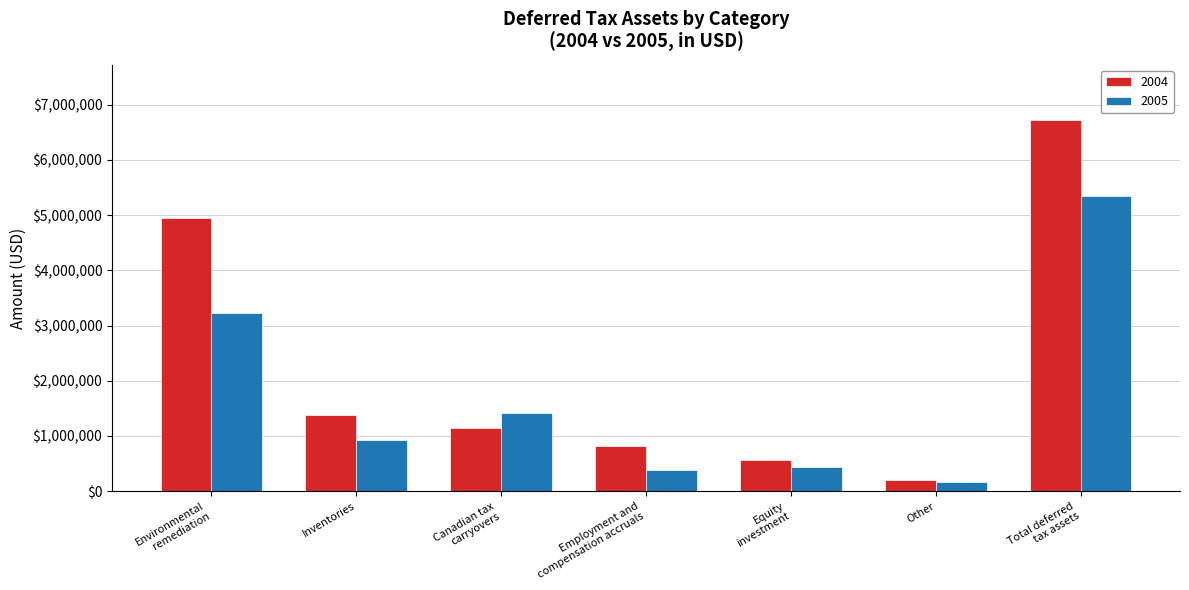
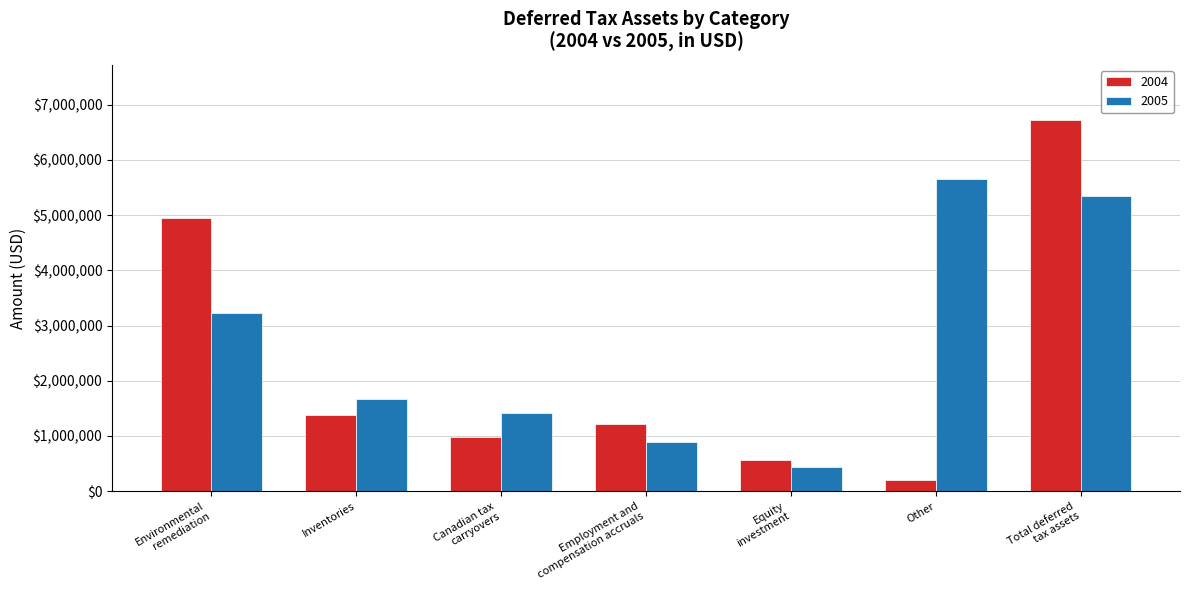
  {
    "2004": {
      "Environmental remediation": "$4,900,000",
      "Inventories": "$1,400,000",
-     "Canadian tax carryovers": "$1,100,000",
-     "Employment and compensation accruals": "$800,000",
+     "Canadian tax carryovers": "$1,000,000",
+     "Employment and compensation accruals": "$1,200,000",
      "Equity investment": "$600,000",
      "Other": "$200,000",
      "Total deferred tax assets": "$6,700,000"
    },
    "2005": {
      "Environmental remediation": "$3,200,000",
-     "Inventories": "$900,000",
+     "Inventories": "$1,700,000",
      "Canadian tax carryovers": "$1,400,000",
-     "Employment and compensation accruals": "$400,000",
+     "Employment and compensation accruals": "$900,000",
      "Equity investment": "$400,000",
-     "Other": "$200,000",
+     "Other": "$5,700,000",
      "Total deferred tax assets": "$5,300,000"
    }
  }
